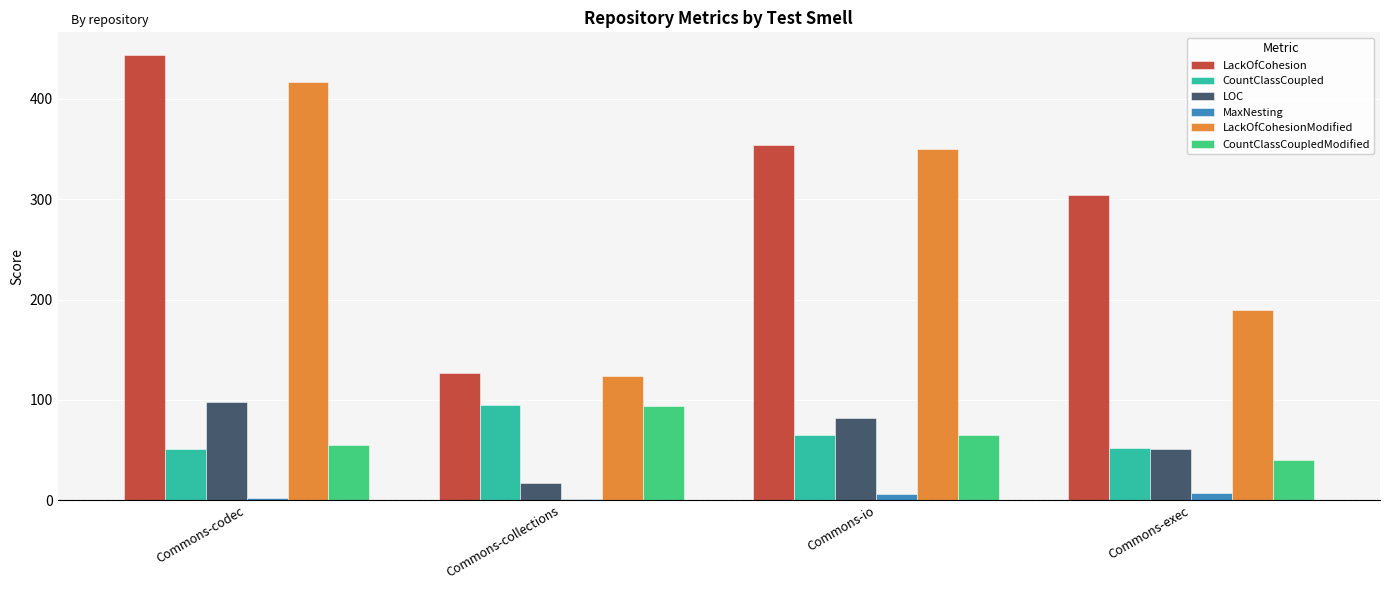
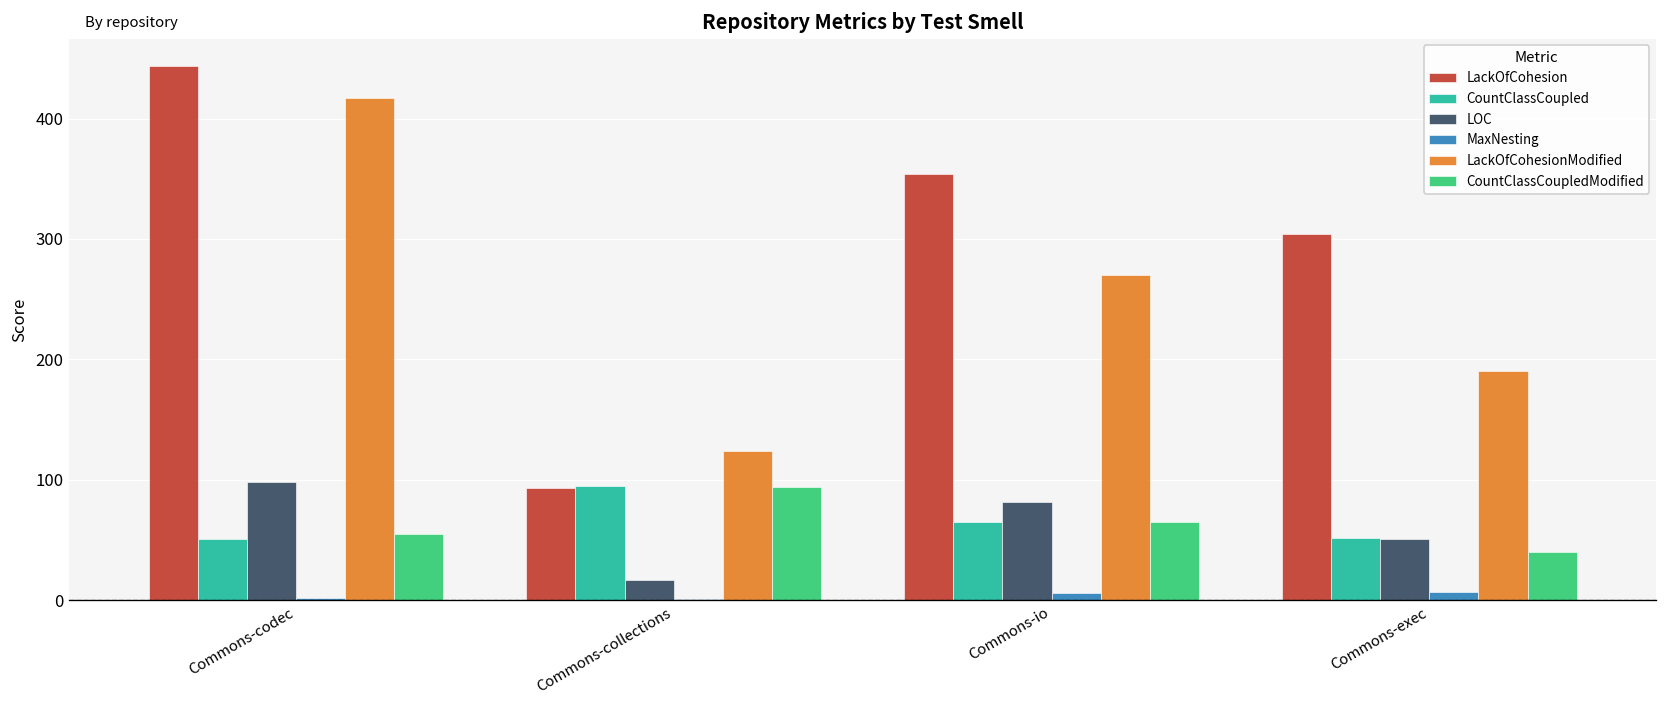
  {
    "LackOfCohesion": {
      "Commons-codec": 444,
-     "Commons-collections": 127,
+     "Commons-collections": 93,
      "Commons-io": 354,
      "Commons-exec": 304
    },
    "LOC": {
      "Commons-codec": 98,
      "Commons-collections": 17,
      "Commons-io": 82,
      "Commons-exec": 51
    },
    "MaxNesting": {
      "Commons-io": 6,
      "Commons-exec": 7
    },
    "LackOfCohesionModified": {
      "Commons-codec": 417,
      "Commons-collections": 124,
-     "Commons-io": 350,
+     "Commons-io": 270,
      "Commons-exec": 190
    }
  }
